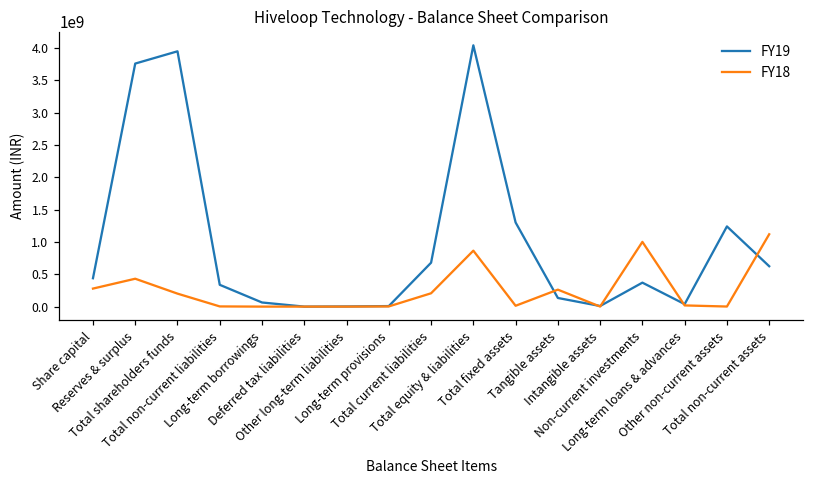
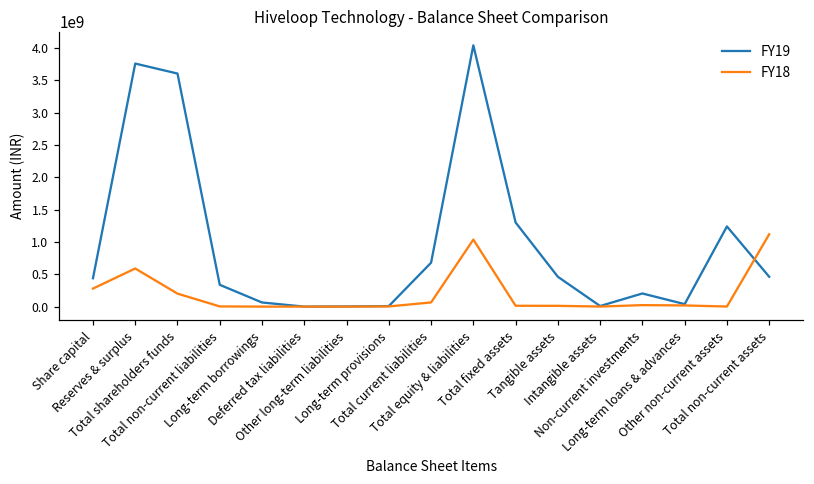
  {
    "FY19": {
      "Share capital": 400000000,
      "Reserves & surplus": 3800000000,
-     "Total shareholders funds": 4000000000,
+     "Total shareholders funds": 3600000000,
      "Total non-current liabilities": 300000000,
      "Long-term borrowings": 100000000,
      "Total current liabilities": 700000000,
      "Total equity & liabilities": 4000000000,
      "Total fixed assets": 1300000000,
-     "Tangible assets": 100000000,
-     "Non-current investments": 400000000,
+     "Tangible assets": 500000000,
+     "Non-current investments": 200000000,
      "Other non-current assets": 1200000000,
-     "Total non-current assets": 600000000
+     "Total non-current assets": 500000000
    },
    "FY18": {
      "Share capital": 300000000,
-     "Reserves & surplus": 400000000,
+     "Reserves & surplus": 600000000,
      "Total shareholders funds": 200000000,
      "Total non-current liabilities": 0,
      "Long-term borrowings": 0,
-     "Total current liabilities": 200000000,
-     "Total equity & liabilities": 900000000,
+     "Total current liabilities": 100000000,
+     "Total equity & liabilities": 1000000000,
      "Total fixed assets": 0,
-     "Tangible assets": 300000000,
-     "Non-current investments": 1000000000,
+     "Tangible assets": 0,
+     "Non-current investments": 0,
      "Other non-current assets": 0,
      "Total non-current assets": 1100000000
    }
  }
